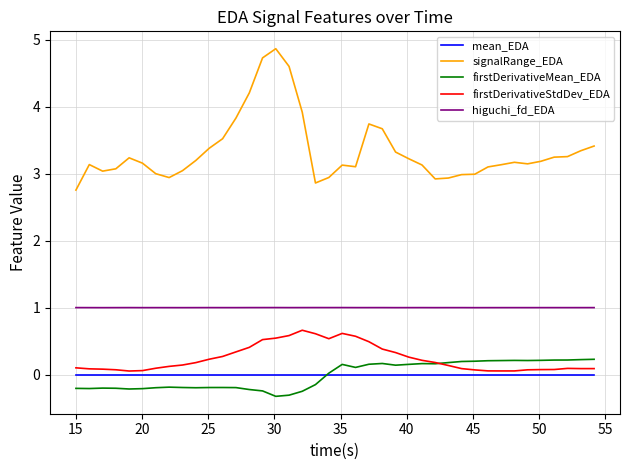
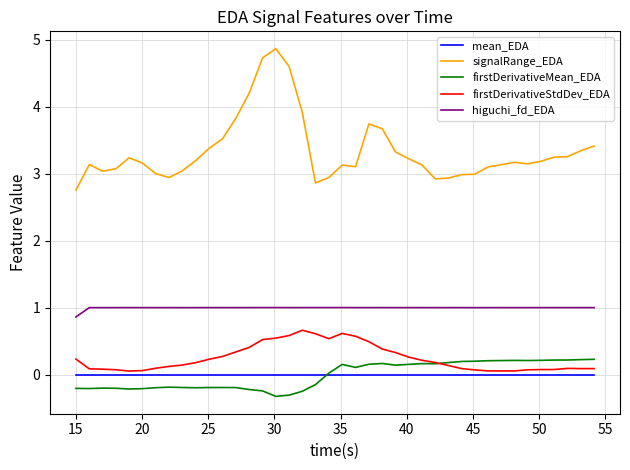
  {
    "mean_EDA": {
      "15": 0.0
    },
    "signalRange_EDA": {
      "15": 2.8
    },
    "firstDerivativeMean_EDA": {
      "15": -0.2
    },
    "firstDerivativeStdDev_EDA": {
-     "15": 0.1
+     "15": 0.2
    },
    "higuchi_fd_EDA": {
-     "15": 1.0
+     "15": 0.9
    }
  }
